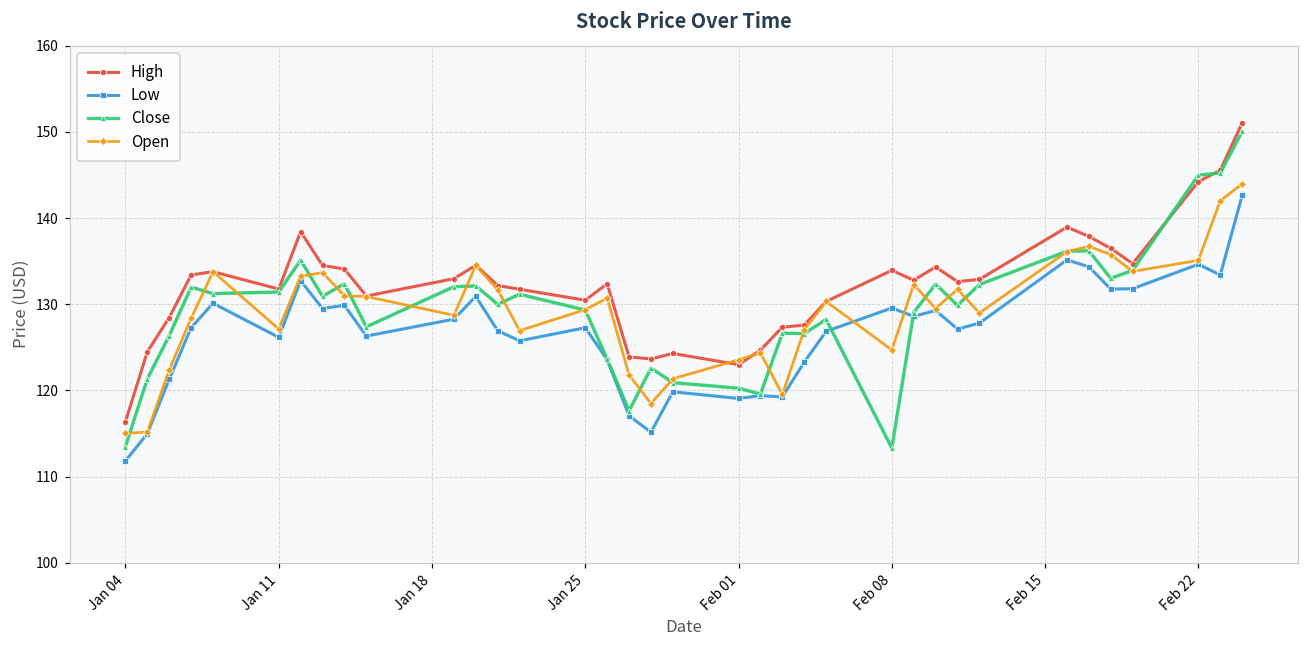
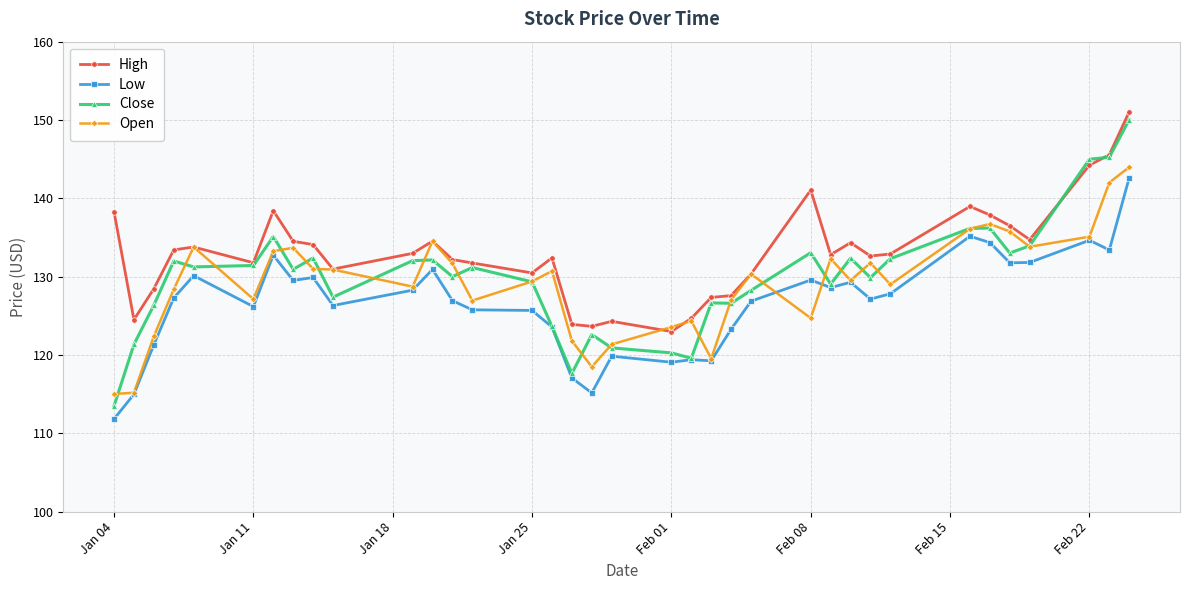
  {
    "High": {
-     "Jan 04": 116,
+     "Jan 04": 138,
      "Jan 11": 132,
      "Jan 25": 130,
      "Feb 01": 123,
-     "Feb 08": 134,
+     "Feb 08": 141,
      "Feb 22": 144
    },
    "Low": {
      "Jan 04": 112,
      "Jan 11": 126,
-     "Jan 25": 127,
+     "Jan 25": 126,
      "Feb 01": 119,
      "Feb 08": 130,
      "Feb 22": 135
    },
    "Close": {
      "Jan 04": 113,
      "Jan 11": 131,
      "Feb 01": 120,
-     "Feb 08": 113,
+     "Feb 08": 133,
      "Feb 22": 145
    },
    "Open": {
      "Jan 04": 115,
      "Jan 11": 127,
      "Feb 01": 124,
      "Feb 08": 125,
      "Feb 22": 135
    }
  }
